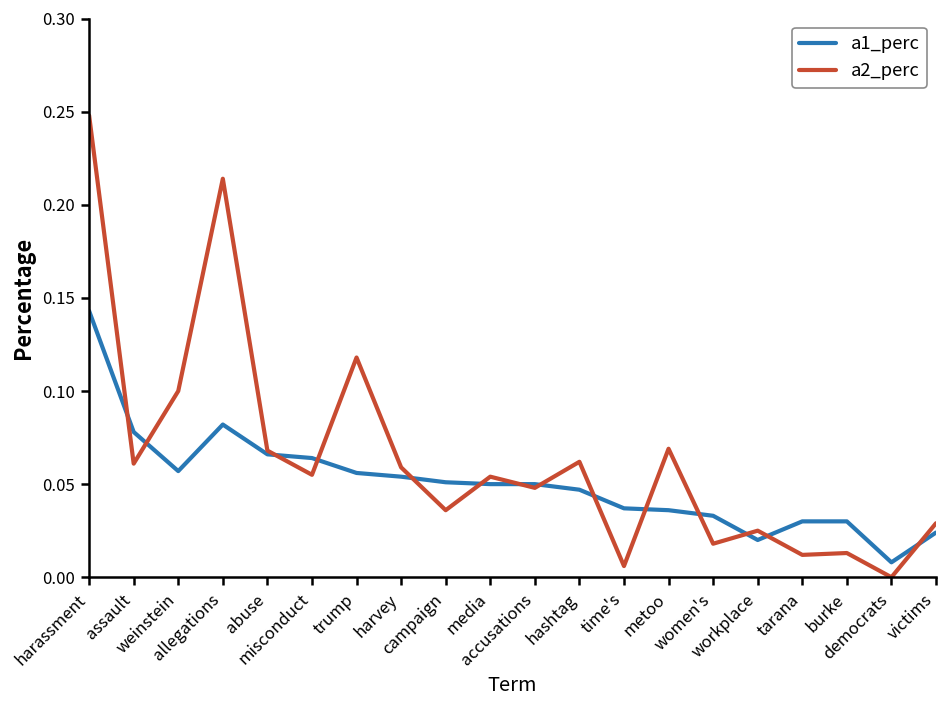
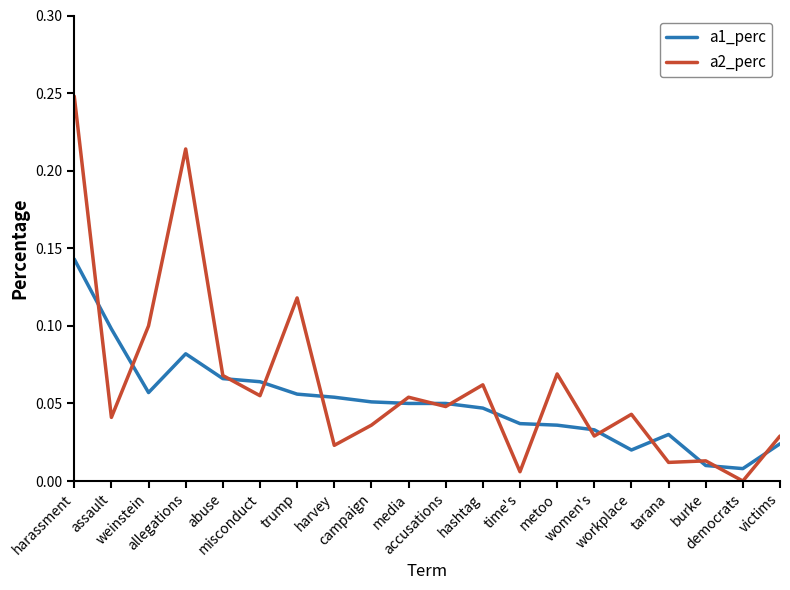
  {
    "a1_perc": {
      "harassment": 0.143,
-     "assault": 0.078,
+     "assault": 0.098,
      "weinstein": 0.057,
      "allegations": 0.082,
      "abuse": 0.066,
      "misconduct": 0.064,
      "trump": 0.056,
      "harvey": 0.054,
      "campaign": 0.051,
      "media": 0.050,
      "accusations": 0.050,
      "hashtag": 0.047,
      "time's": 0.037,
      "metoo": 0.036,
      "women's": 0.033,
      "workplace": 0.020,
      "tarana": 0.030,
-     "burke": 0.03,
+     "burke": 0.01,
      "democrats": 0.008,
      "victims": 0.024
    },
    "a2_perc": {
      "harassment": 0.248,
-     "assault": 0.061,
+     "assault": 0.041,
      "weinstein": 0.100,
      "allegations": 0.214,
      "abuse": 0.068,
      "misconduct": 0.055,
      "trump": 0.118,
-     "harvey": 0.059,
+     "harvey": 0.023,
      "campaign": 0.036,
      "media": 0.054,
      "accusations": 0.048,
      "hashtag": 0.062,
      "time's": 0.006,
      "metoo": 0.069,
-     "women's": 0.018,
-     "workplace": 0.025,
+     "women's": 0.029,
+     "workplace": 0.043,
      "tarana": 0.012,
      "burke": 0.013,
      "democrats": 0.000,
      "victims": 0.029
    }
  }
